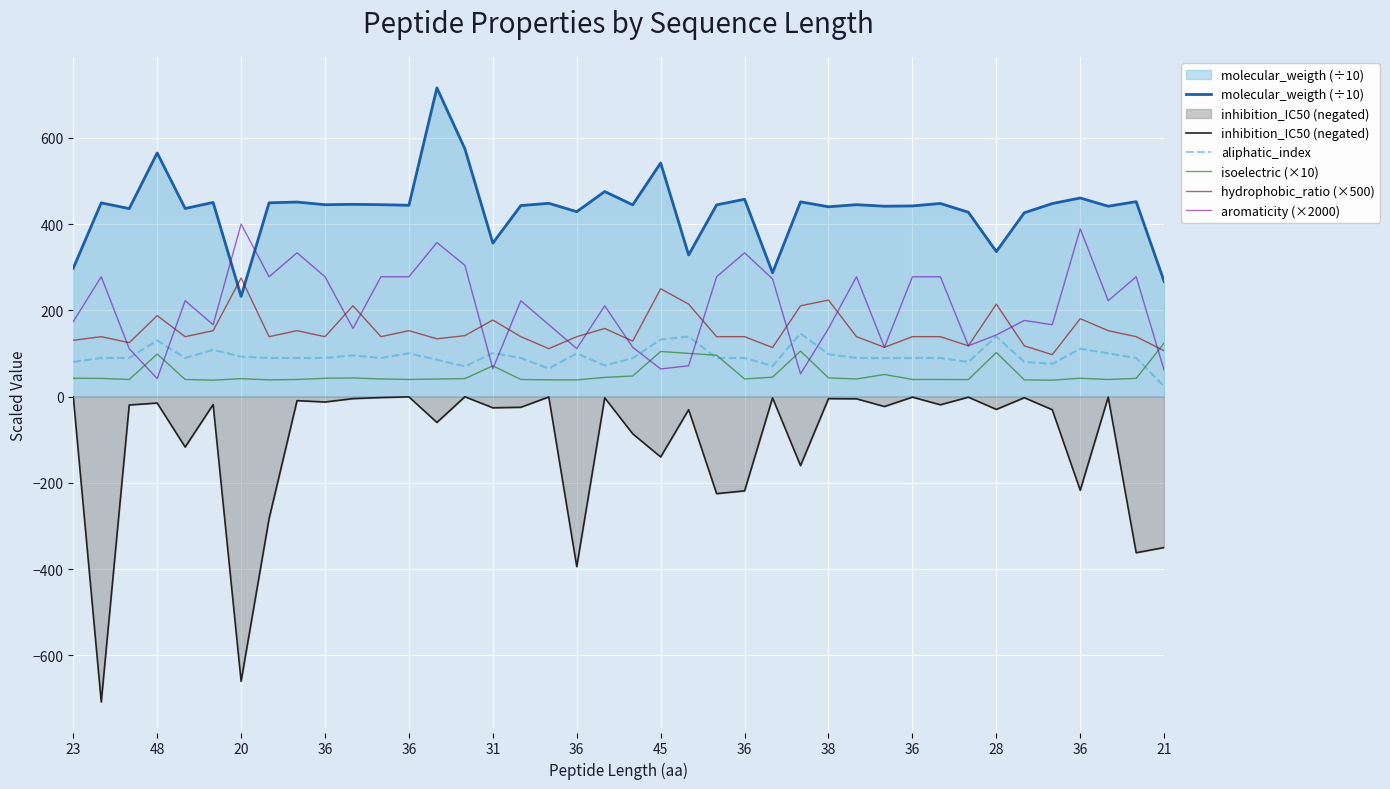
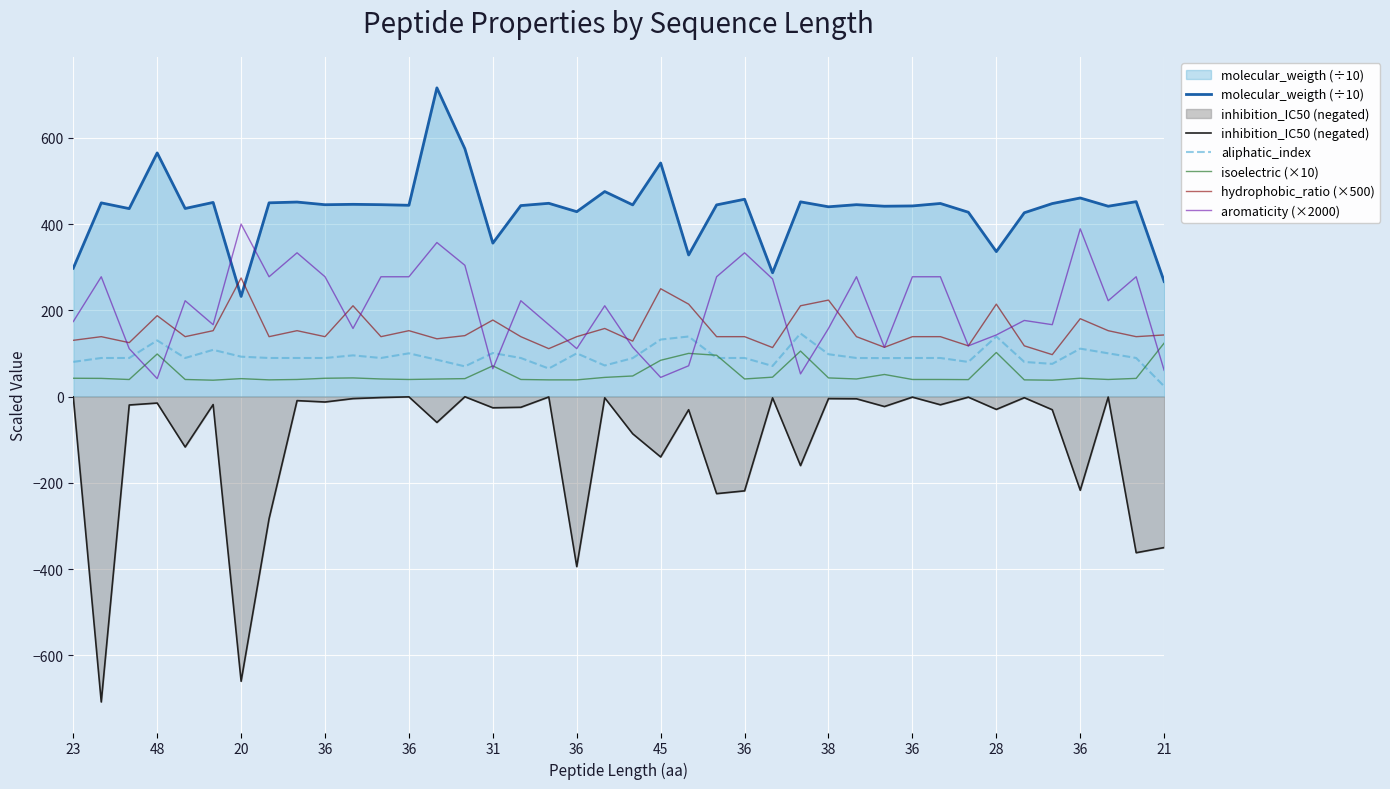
  {
    "isoelectric (×10)": {
      "48": 100,
-     "45": 100,
+     "45": 80,
      "21": 120
    },
    "hydrophobic_ratio (×500)": {
      "48": 190,
      "45": 250,
-     "21": 110
+     "21": 140
    },
    "aromaticity (×2000)": {
      "48": 40,
-     "45": 60,
+     "45": 40,
      "21": 60
    }
  }
